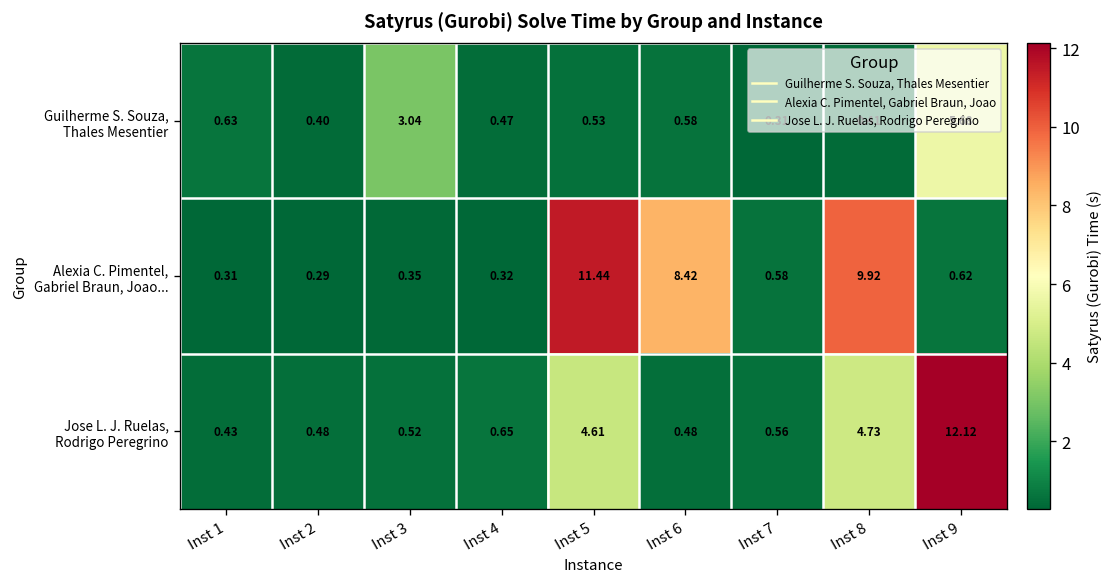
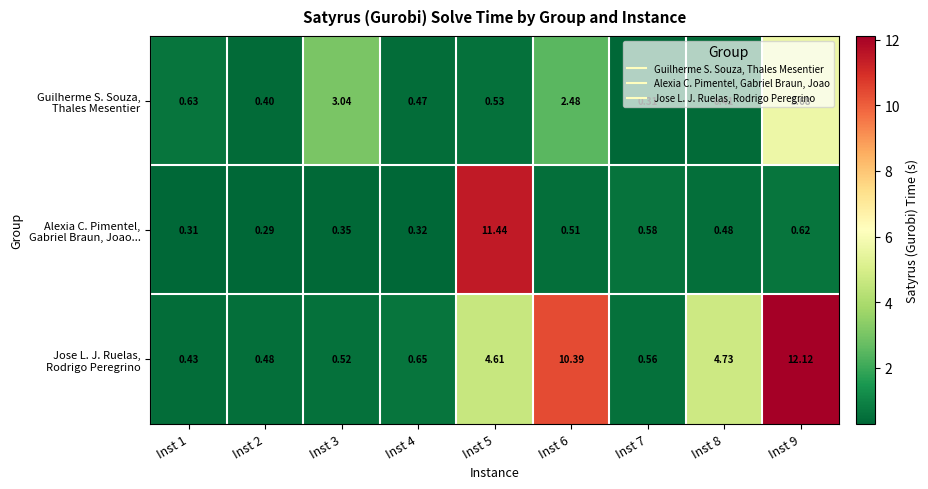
  {
    "Guilherme S. Souza, Thales Mesentier": {
      "Inst 1": 0.63,
      "Inst 2": 0.40,
      "Inst 3": 3.04,
      "Inst 4": 0.47,
      "Inst 5": 0.53,
-     "Inst 6": 0.58
+     "Inst 6": 2.48
    },
    "Alexia C. Pimentel, Gabriel Braun, Joao...": {
      "Inst 1": 0.31,
      "Inst 2": 0.29,
      "Inst 3": 0.35,
      "Inst 4": 0.32,
      "Inst 5": 11.44,
-     "Inst 6": 8.42,
+     "Inst 6": 0.51,
      "Inst 7": 0.58,
-     "Inst 8": 9.92,
+     "Inst 8": 0.48,
      "Inst 9": 0.62
    },
    "Jose L. J. Ruelas, Rodrigo Peregrino": {
      "Inst 1": 0.43,
      "Inst 2": 0.48,
      "Inst 3": 0.52,
      "Inst 4": 0.65,
      "Inst 5": 4.61,
-     "Inst 6": 0.48,
+     "Inst 6": 10.39,
      "Inst 7": 0.56,
      "Inst 8": 4.73,
      "Inst 9": 12.12
    }
  }
